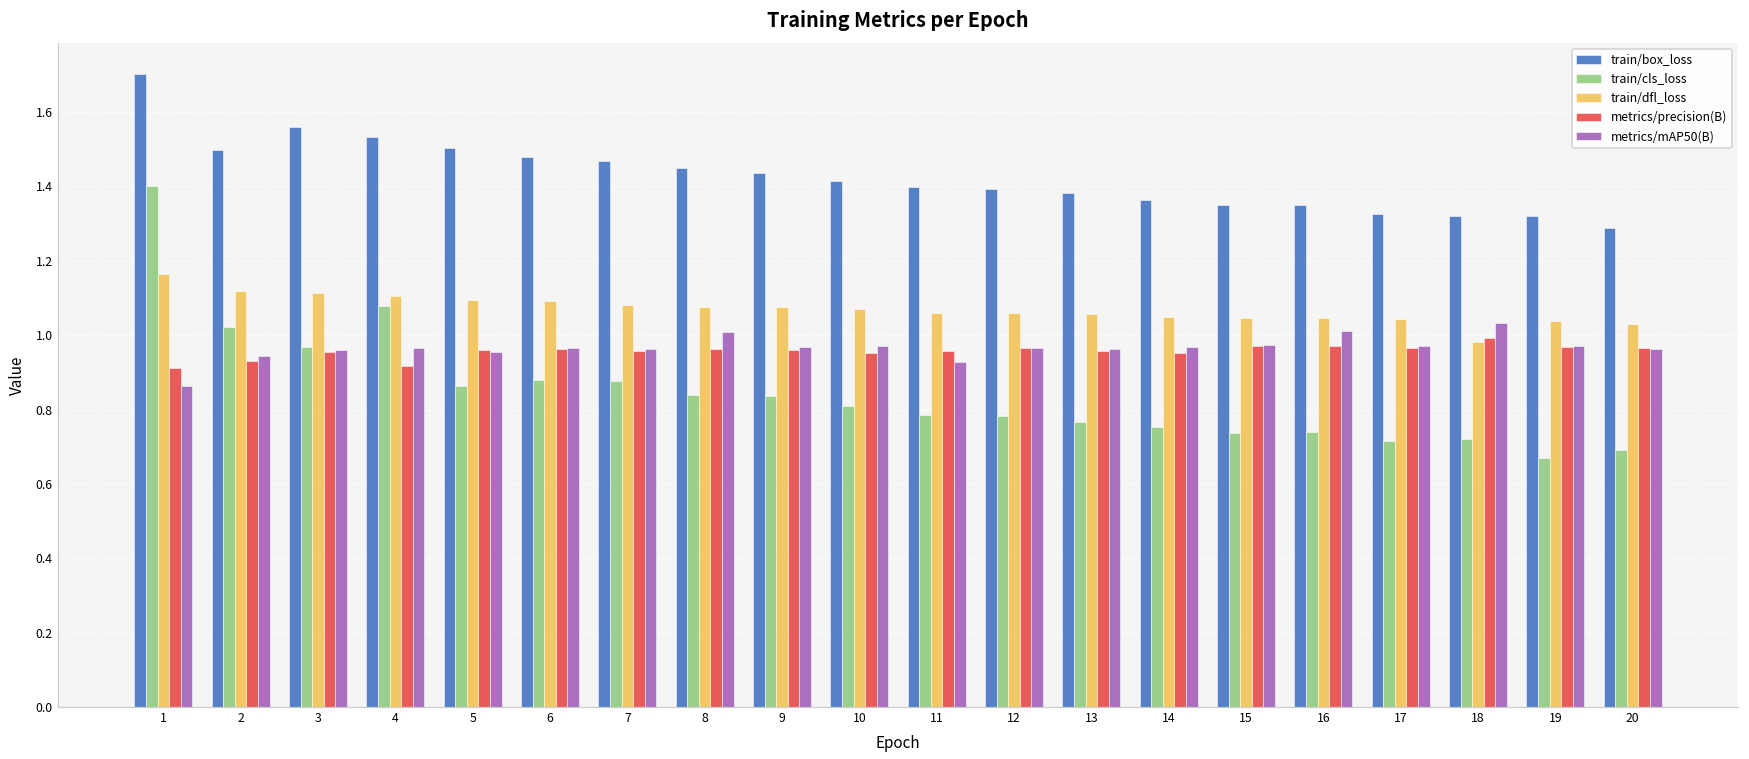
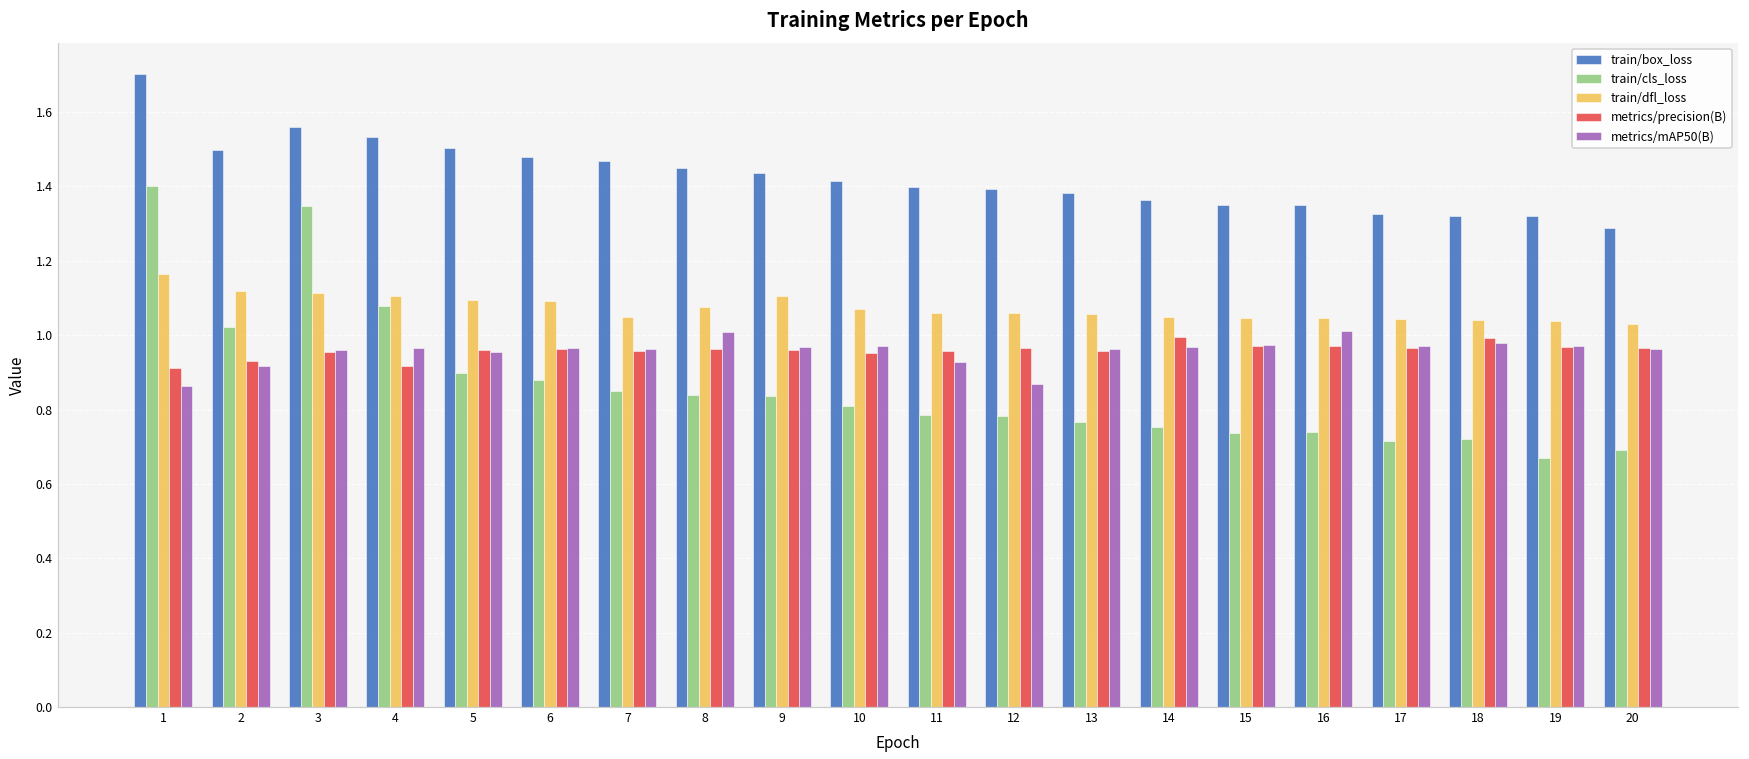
  {
    "train/box_loss": {
      "1": 1.70,
      "2": 1.50,
      "3": 1.56,
      "4": 1.53,
      "5": 1.50,
      "6": 1.48,
      "7": 1.47,
      "8": 1.45,
      "9": 1.44,
      "10": 1.41,
      "11": 1.40,
      "12": 1.39,
      "13": 1.38,
      "14": 1.36,
      "15": 1.35,
      "16": 1.35,
      "17": 1.33,
      "18": 1.32,
      "19": 1.32,
      "20": 1.29
    },
    "train/cls_loss": {
      "1": 1.40,
      "2": 1.02,
-     "3": 0.97,
+     "3": 1.35,
      "4": 1.08,
-     "5": 0.86,
+     "5": 0.90,
      "6": 0.88,
-     "7": 0.88,
+     "7": 0.85,
      "8": 0.84,
      "9": 0.84,
      "10": 0.81,
      "11": 0.79,
      "12": 0.78,
      "13": 0.77,
      "14": 0.75,
      "15": 0.74,
      "16": 0.74,
      "17": 0.72,
      "18": 0.72,
      "19": 0.67,
      "20": 0.69
    },
    "train/dfl_loss": {
      "1": 1.16,
      "2": 1.12,
      "3": 1.11,
      "4": 1.11,
      "5": 1.10,
      "6": 1.09,
-     "7": 1.08,
+     "7": 1.05,
      "8": 1.08,
-     "9": 1.08,
+     "9": 1.11,
      "10": 1.07,
      "11": 1.06,
      "12": 1.06,
      "13": 1.06,
      "14": 1.05,
      "15": 1.05,
      "16": 1.05,
      "17": 1.04,
-     "18": 0.98,
+     "18": 1.04,
      "19": 1.04,
      "20": 1.03
    },
    "metrics/precision(B)": {
      "1": 0.91,
      "2": 0.93,
      "3": 0.96,
      "4": 0.92,
      "5": 0.96,
      "6": 0.96,
      "7": 0.96,
      "8": 0.96,
      "9": 0.96,
      "10": 0.95,
      "11": 0.96,
      "12": 0.97,
      "13": 0.96,
-     "14": 0.95,
+     "14": 0.99,
      "15": 0.97,
      "16": 0.97,
      "17": 0.96,
      "18": 0.99,
      "19": 0.97,
      "20": 0.97
    },
    "metrics/mAP50(B)": {
      "1": 0.86,
-     "2": 0.94,
+     "2": 0.92,
      "3": 0.96,
      "4": 0.96,
      "5": 0.96,
      "6": 0.97,
      "7": 0.96,
      "8": 1.01,
      "9": 0.97,
      "10": 0.97,
      "11": 0.93,
-     "12": 0.97,
+     "12": 0.87,
      "13": 0.96,
      "14": 0.97,
      "15": 0.97,
      "16": 1.01,
      "17": 0.97,
-     "18": 1.03,
+     "18": 0.98,
      "19": 0.97,
      "20": 0.96
    }
  }
